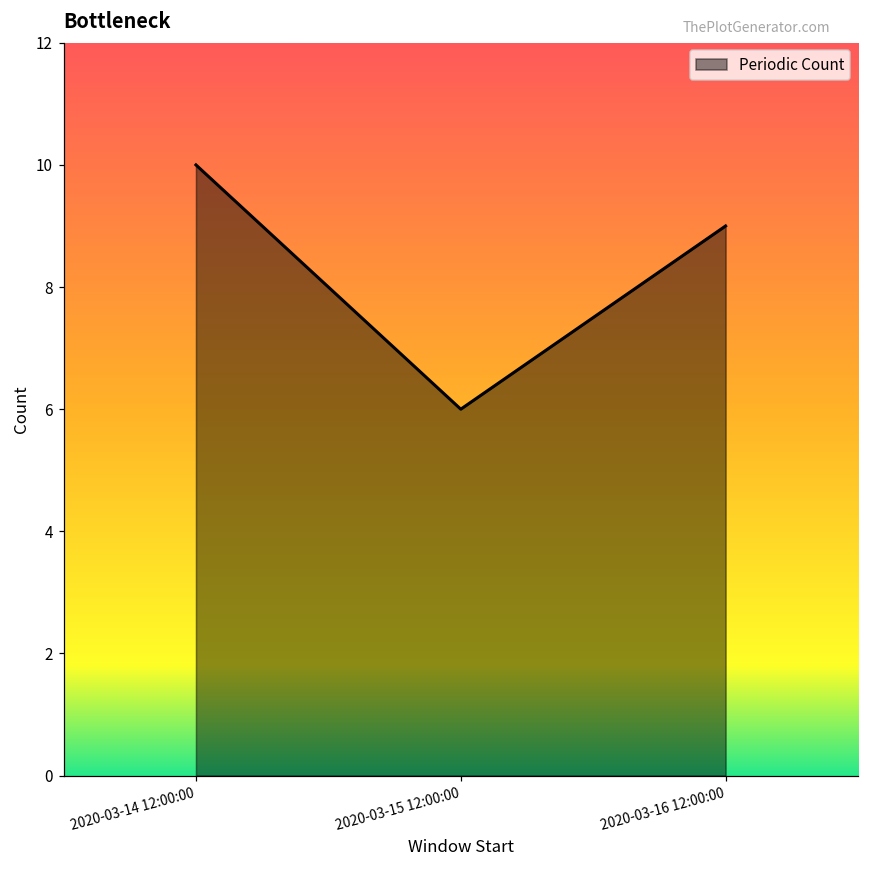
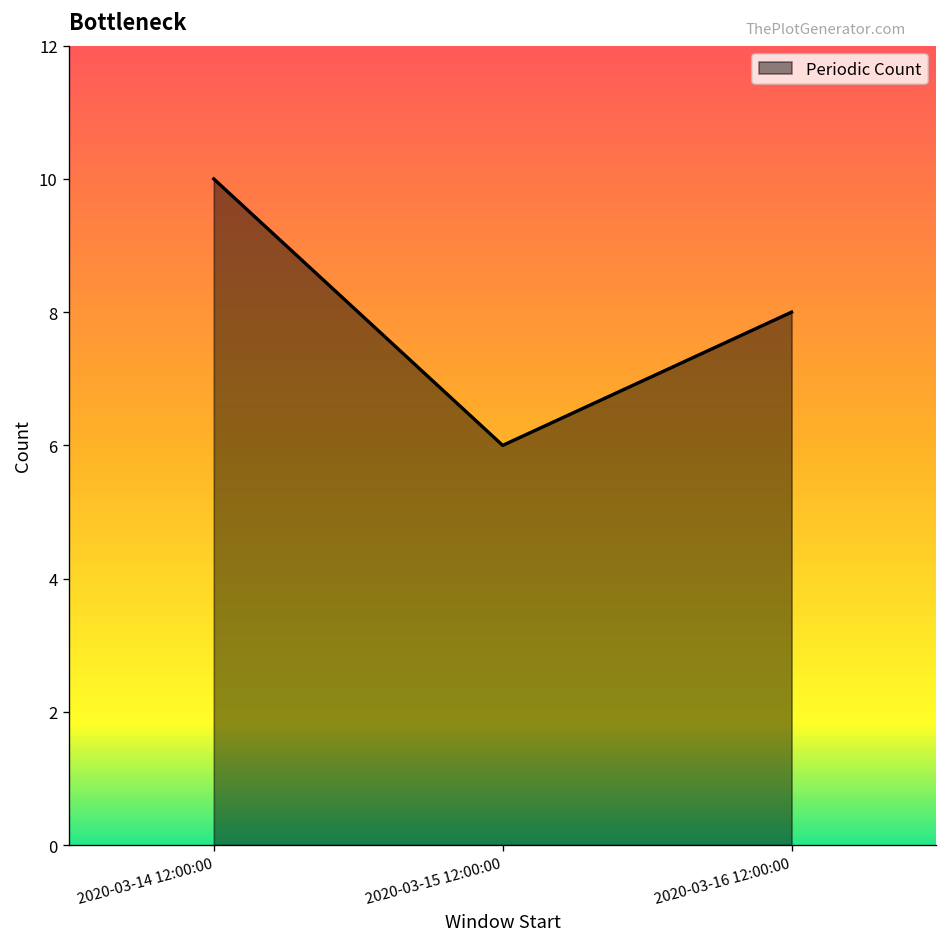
  {
    "2020-03-14 12:00:00": 10,
    "2020-03-15 12:00:00": 6,
-   "2020-03-16 12:00:00": 9
+   "2020-03-16 12:00:00": 8
  }
